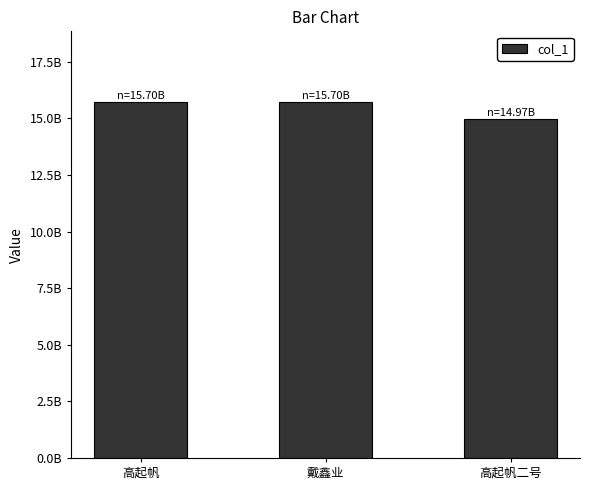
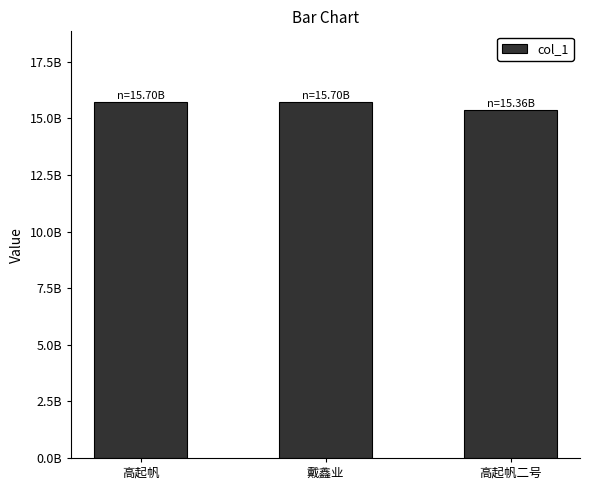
  {
    "高起帆": "15.70B",
    "戴鑫业": "15.70B",
-   "高起帆二号": "14.97B"
+   "高起帆二号": "15.36B"
  }
